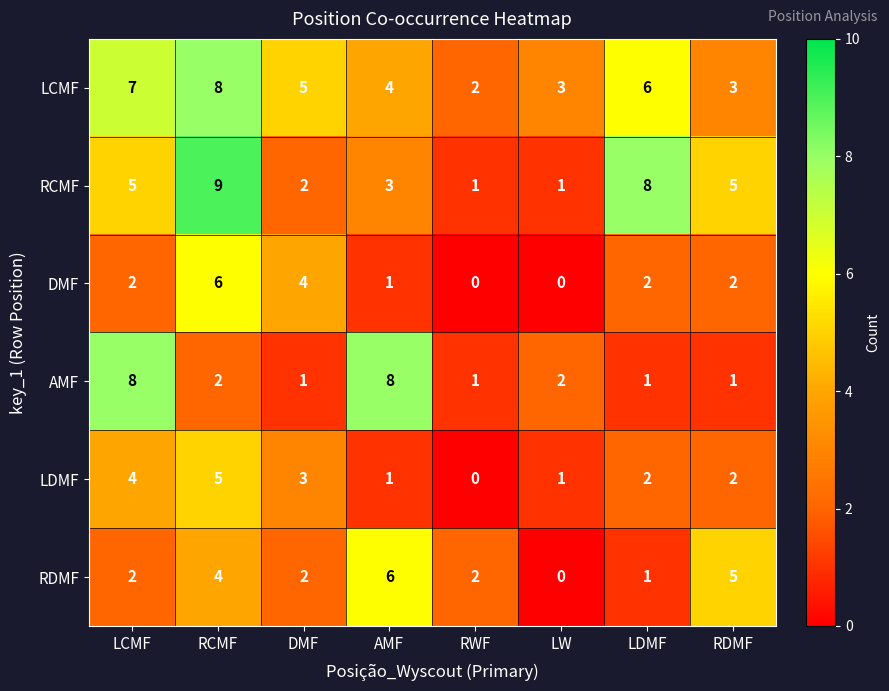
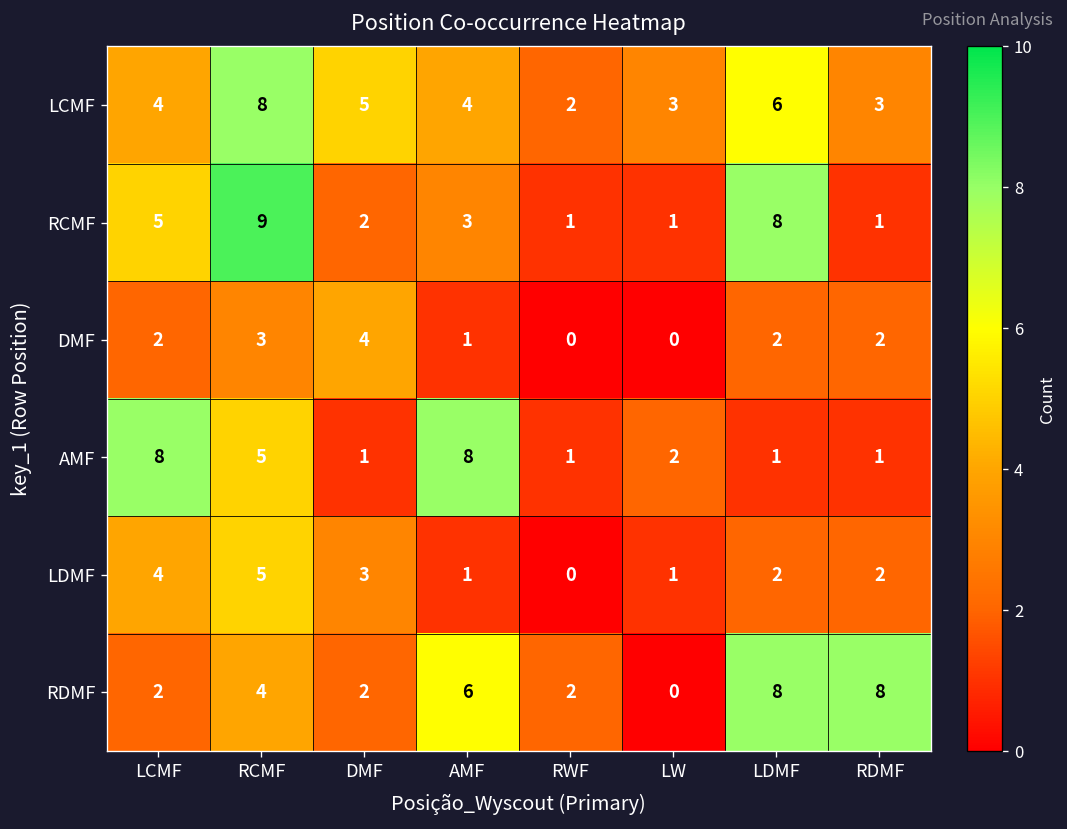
  {
    "LCMF": {
-     "LCMF": 7,
+     "LCMF": 4,
      "RCMF": 8,
      "DMF": 5,
      "AMF": 4,
      "RWF": 2,
      "LW": 3,
      "LDMF": 6,
      "RDMF": 3
    },
    "RCMF": {
      "LCMF": 5,
      "RCMF": 9,
      "DMF": 2,
      "AMF": 3,
      "RWF": 1,
      "LW": 1,
      "LDMF": 8,
-     "RDMF": 5
+     "RDMF": 1
    },
    "DMF": {
      "LCMF": 2,
-     "RCMF": 6,
+     "RCMF": 3,
      "DMF": 4,
      "AMF": 1,
      "RWF": 0,
      "LW": 0,
      "LDMF": 2,
      "RDMF": 2
    },
    "AMF": {
      "LCMF": 8,
-     "RCMF": 2,
+     "RCMF": 5,
      "DMF": 1,
      "AMF": 8,
      "RWF": 1,
      "LW": 2,
      "LDMF": 1,
      "RDMF": 1
    },
    "LDMF": {
      "LCMF": 4,
      "RCMF": 5,
      "DMF": 3,
      "AMF": 1,
      "RWF": 0,
      "LW": 1,
      "LDMF": 2,
      "RDMF": 2
    },
    "RDMF": {
      "LCMF": 2,
      "RCMF": 4,
      "DMF": 2,
      "AMF": 6,
      "RWF": 2,
      "LW": 0,
-     "LDMF": 1,
-     "RDMF": 5
+     "LDMF": 8,
+     "RDMF": 8
    }
  }
